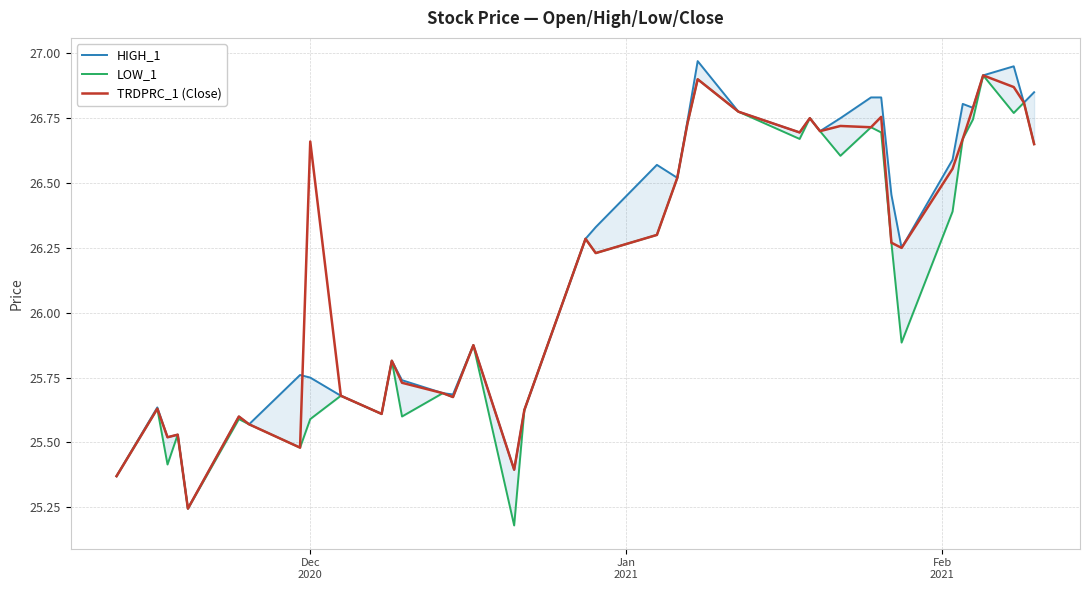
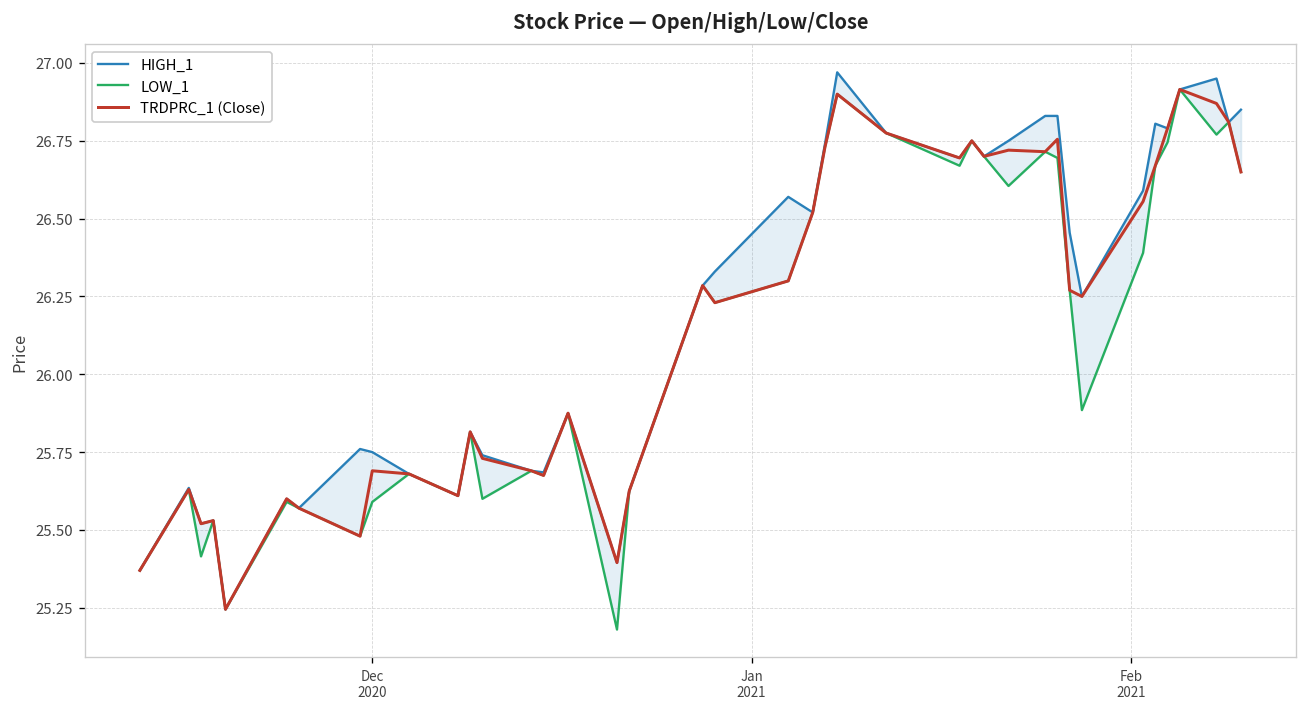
  {
    "HIGH_1": {
      "Dec 2020": 25.75
    },
    "LOW_1": {
      "Dec 2020": 25.59
    },
    "TRDPRC_1 (Close)": {
-     "Dec 2020": 26.66
+     "Dec 2020": 25.69
    }
  }
